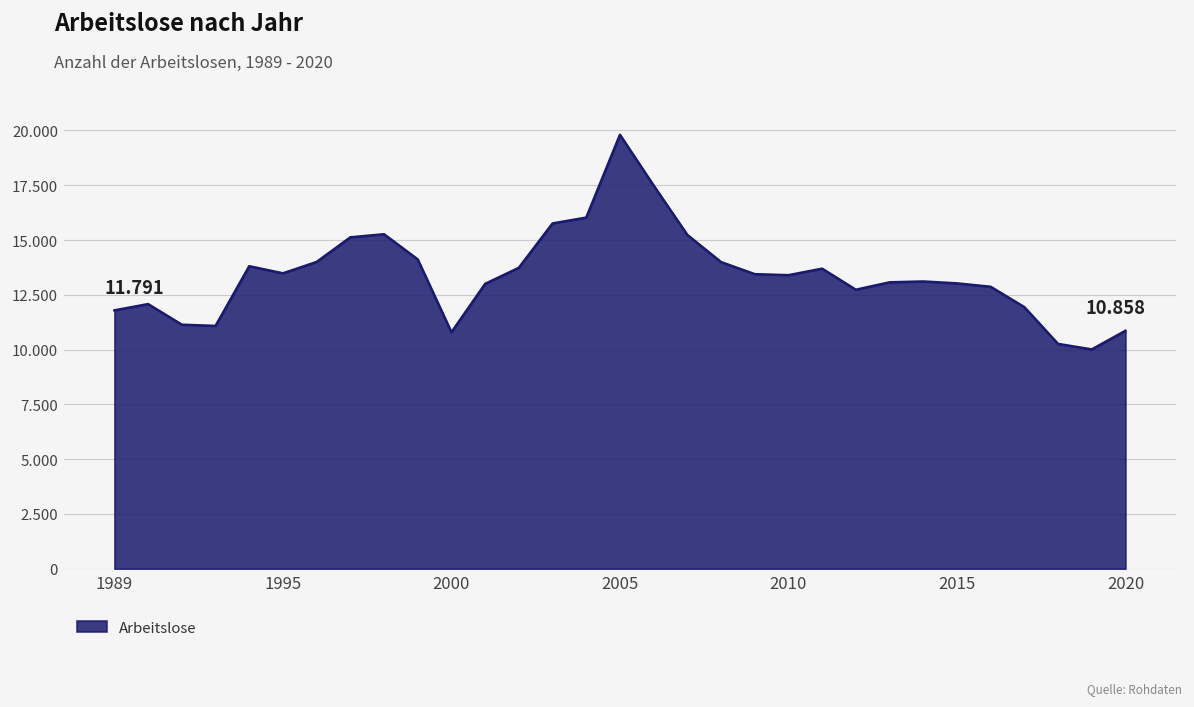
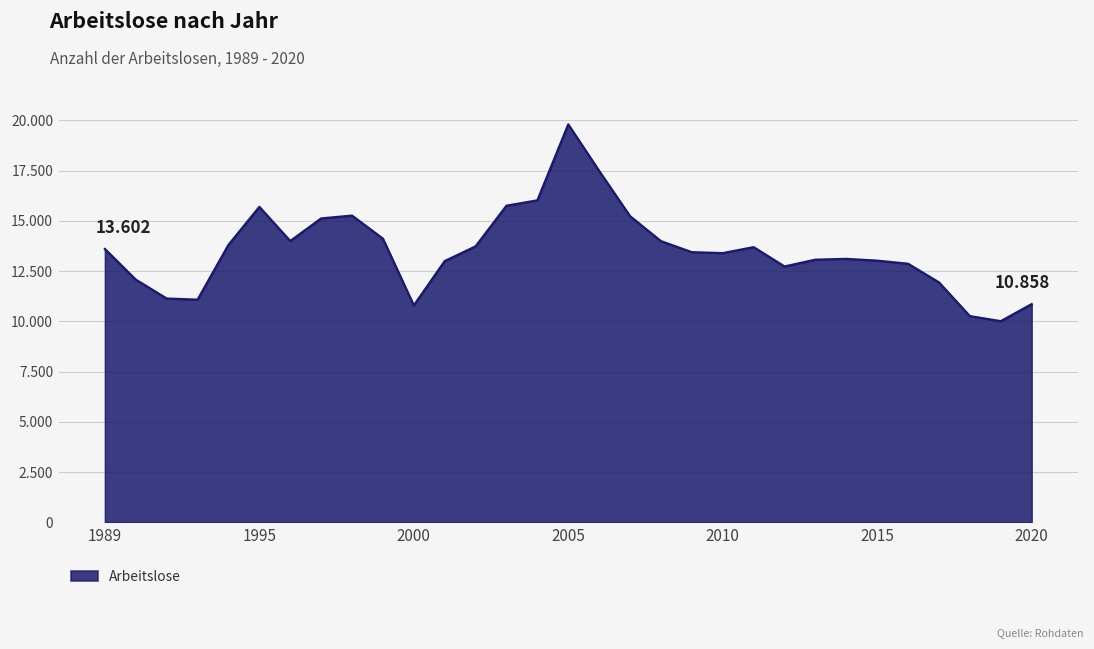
  {
-   "1989": 11.791,
-   "1995": 13.5
+   "1989": 13.602,
+   "1995": 15.7
  }
